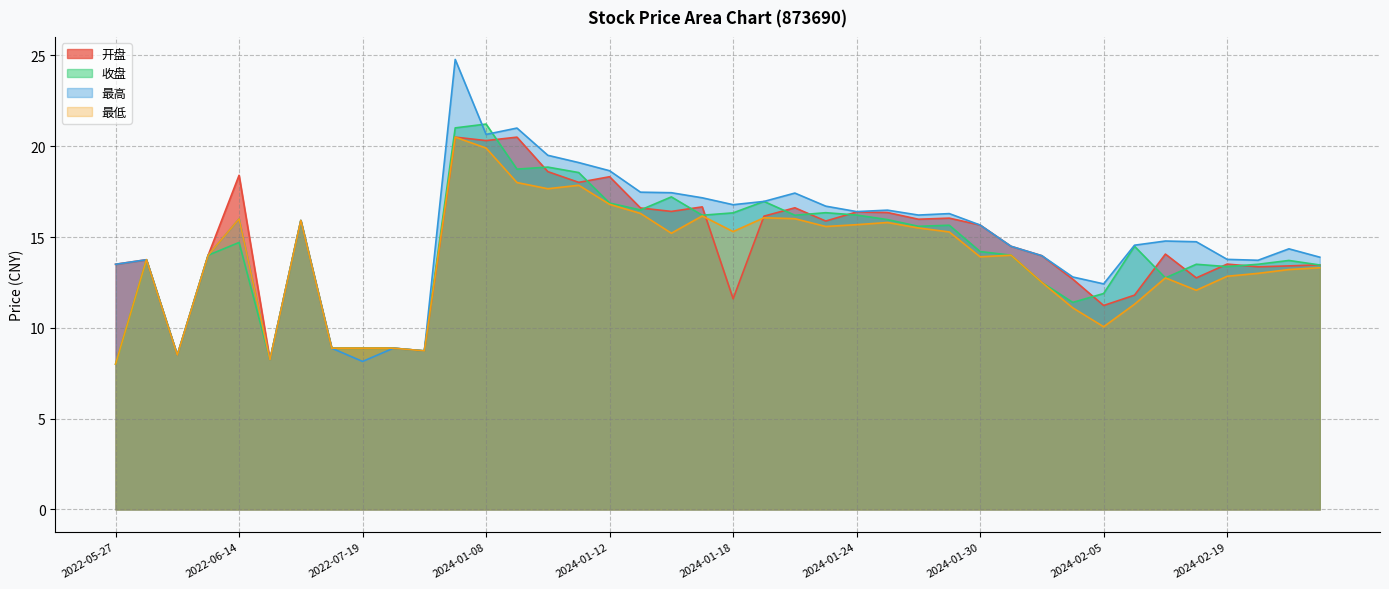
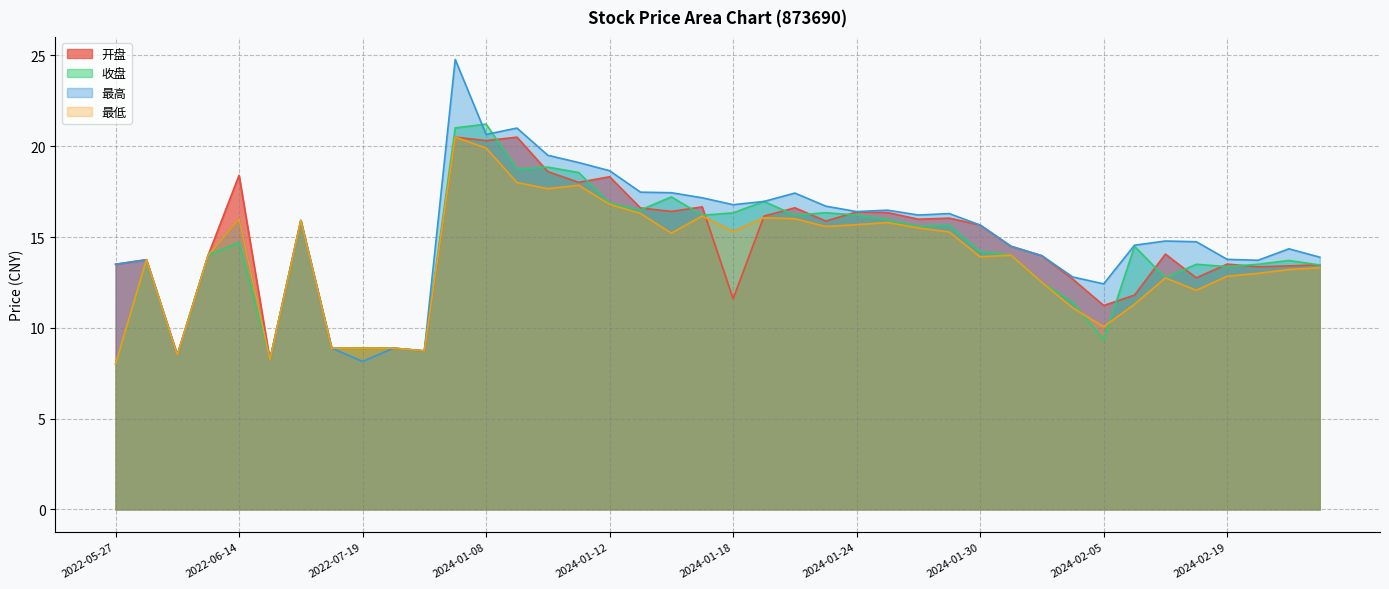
  {
    "开盘": {
      "2022-06-14": 18.4,
      "2024-01-08": 20.3,
      "2024-01-12": 18.3,
      "2024-01-18": 11.6,
      "2024-02-05": 11.2
    },
    "收盘": {
      "2022-06-14": 14.7,
      "2024-01-08": 21.2,
      "2024-01-18": 16.3,
      "2024-01-24": 16.2,
      "2024-01-30": 14.2,
-     "2024-02-05": 11.9
+     "2024-02-05": 9.4
    },
    "最高": {
      "2022-07-19": 8.2,
      "2024-01-08": 20.7,
      "2024-01-12": 18.7,
      "2024-01-18": 16.8,
      "2024-02-05": 12.4,
      "2024-02-19": 13.8
    },
    "最低": {
      "2024-01-08": 19.9,
      "2024-01-18": 15.3,
      "2024-01-24": 15.7,
      "2024-01-30": 13.9,
      "2024-02-05": 10.1,
      "2024-02-19": 12.8
    }
  }
